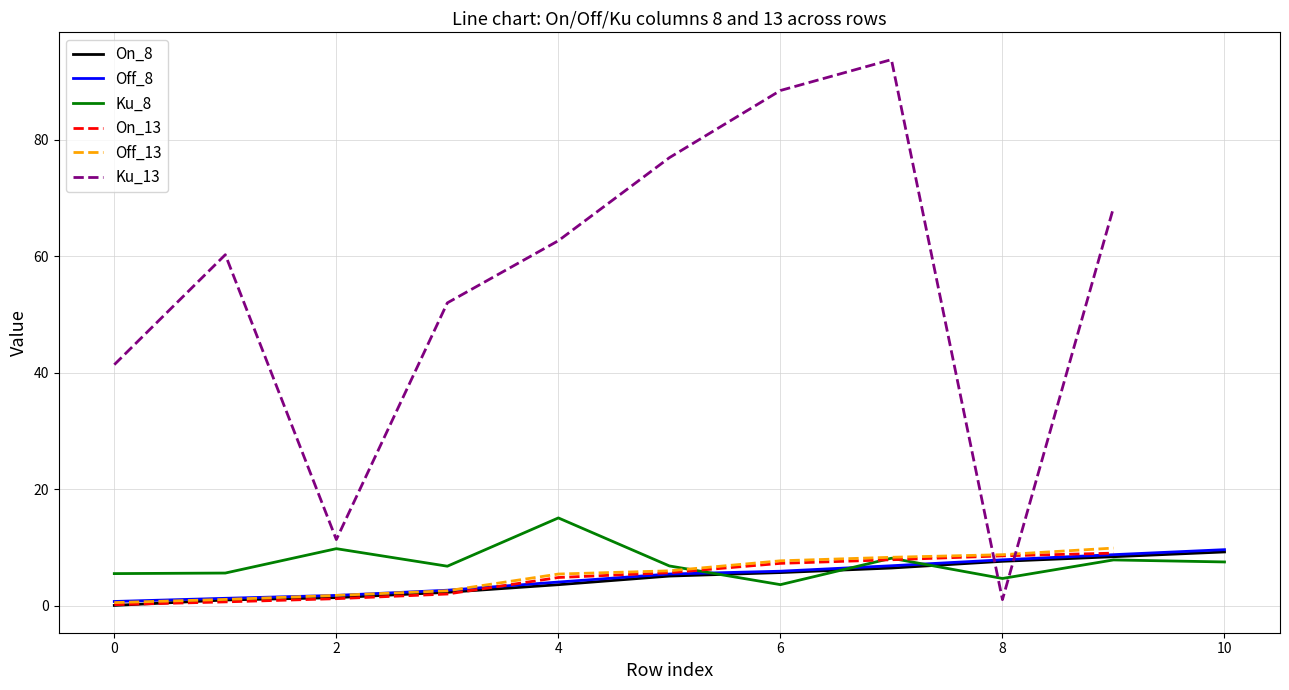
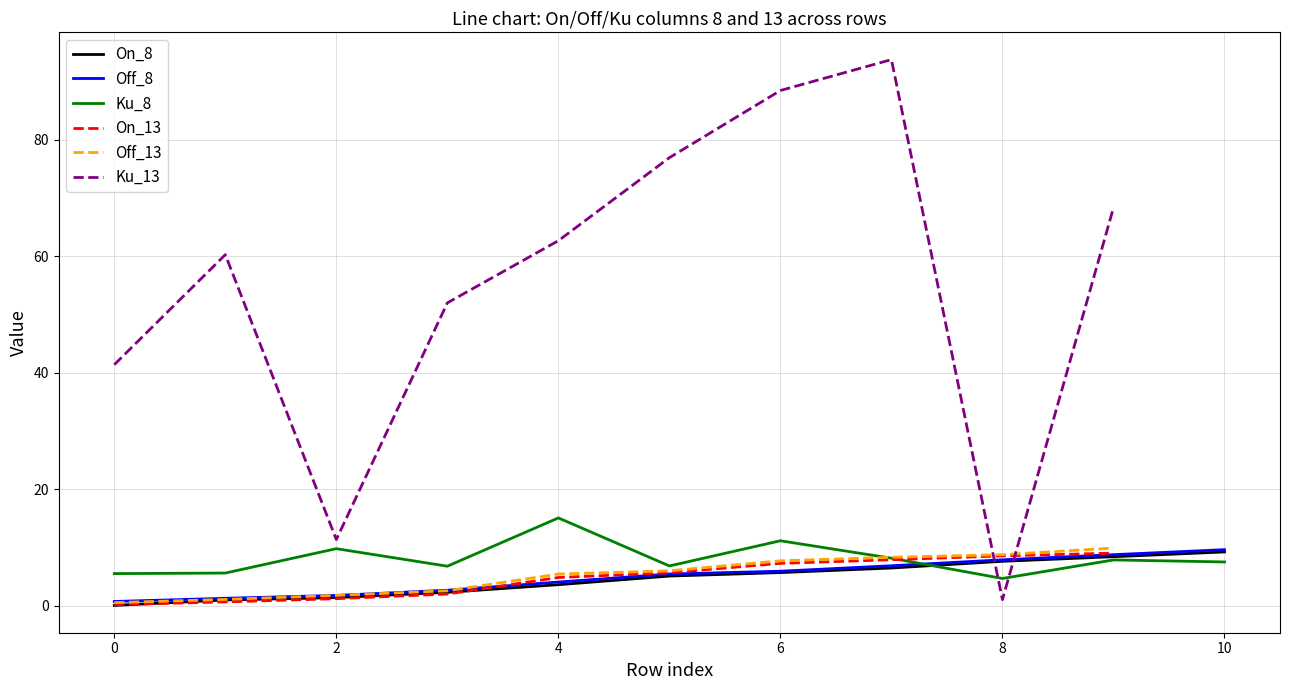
  {
    "On_8": {
      "4": 4
    },
    "Off_8": {
      "4": 4
    },
    "Ku_8": {
      "0": 5,
      "2": 10,
      "4": 15,
-     "6": 4,
+     "6": 11,
      "8": 5,
      "10": 7
    },
    "On_13": {
      "4": 5,
      "6": 7
    },
    "Off_13": {
      "4": 5,
      "6": 8
    },
    "Ku_13": {
      "0": 41,
      "2": 11,
      "4": 63,
      "6": 88,
      "8": 1
    }
  }
